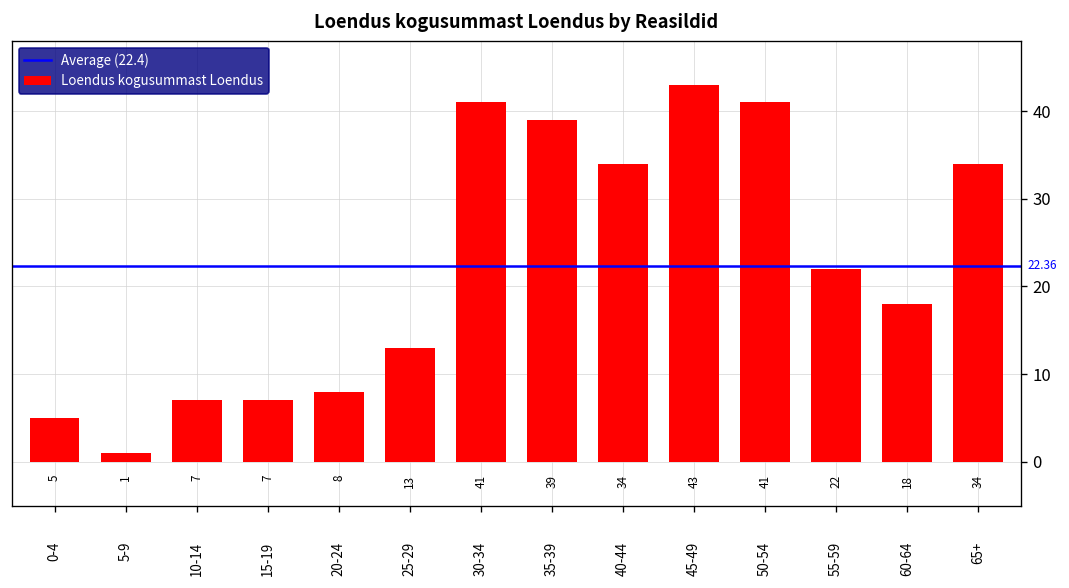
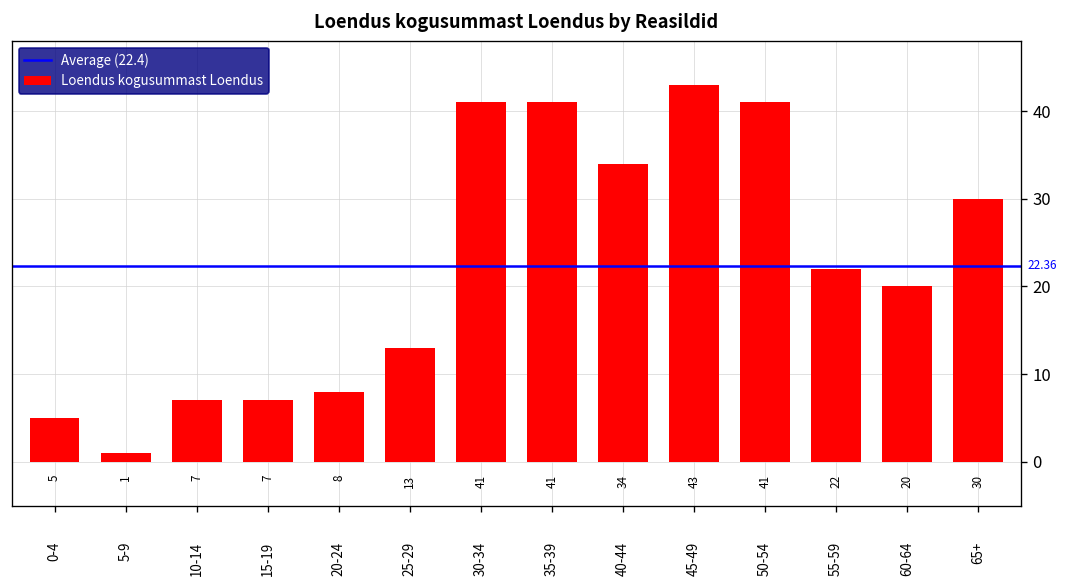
  {
    "5-9": 1,
-   "35-39": 39,
-   "60-64": 18,
-   "65+": 34
+   "35-39": 41,
+   "60-64": 20,
+   "65+": 30
  }
